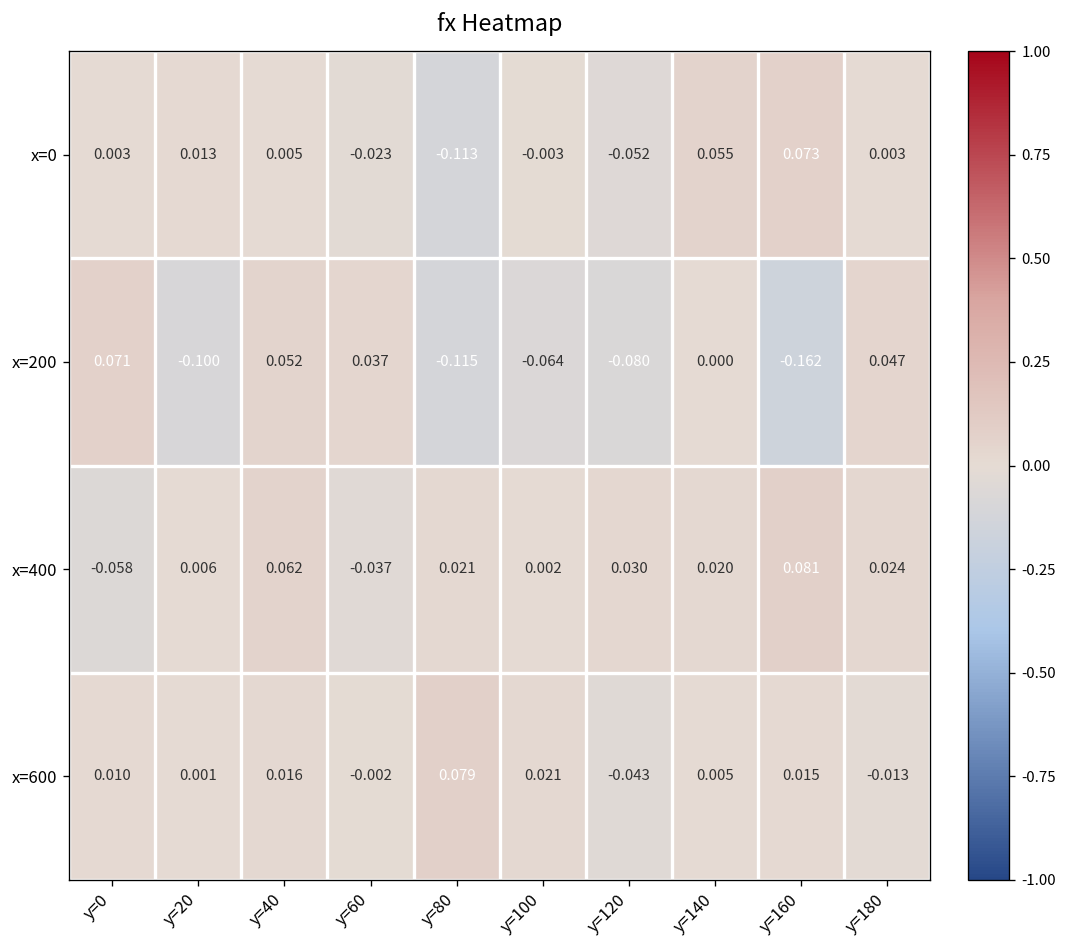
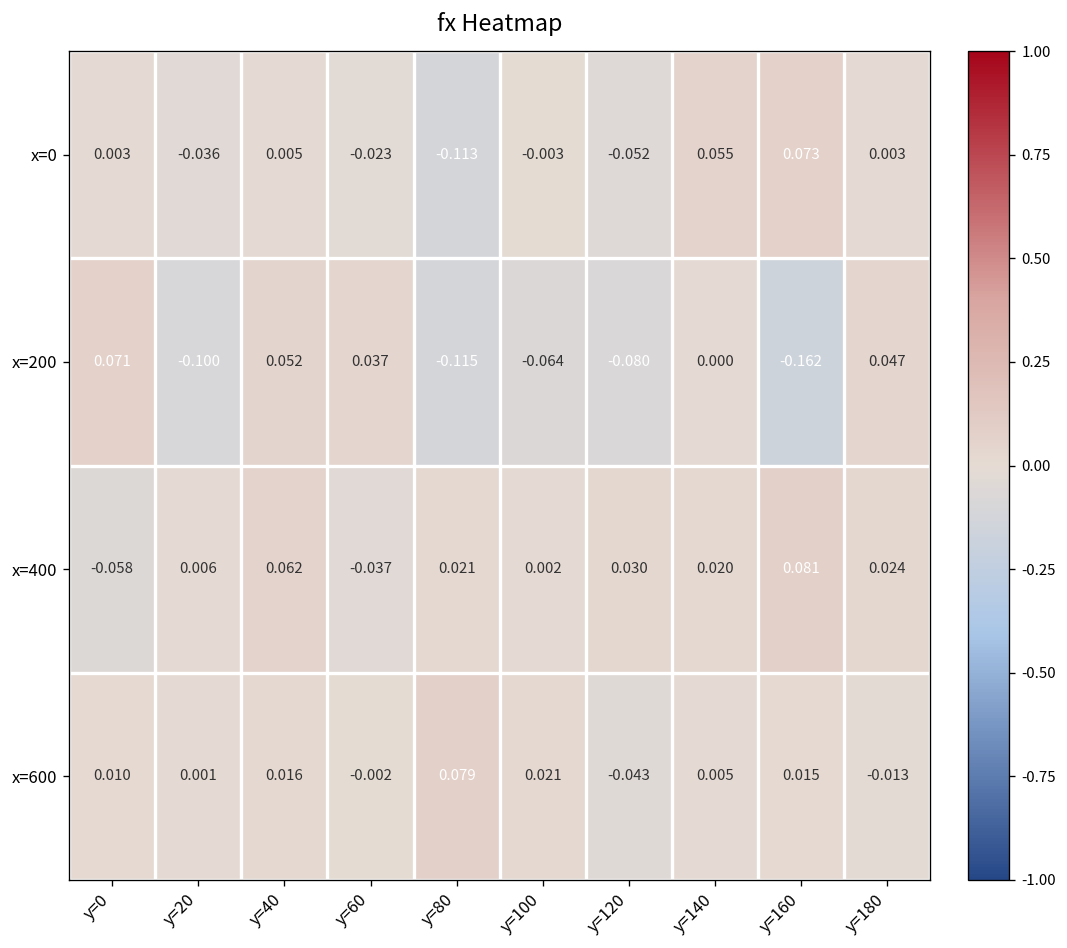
  {
    "x=0": {
      "y=0": 0.003,
-     "y=20": 0.013,
+     "y=20": -0.036,
      "y=40": 0.005,
      "y=60": -0.023,
      "y=100": -0.003,
      "y=120": -0.052,
      "y=140": 0.055,
      "y=160": 0.073,
      "y=180": 0.003
    },
    "x=200": {
      "y=0": 0.071,
      "y=40": 0.052,
      "y=60": 0.037,
      "y=100": -0.064,
      "y=140": 0.000,
      "y=160": -0.162,
      "y=180": 0.047
    },
    "x=400": {
      "y=0": -0.058,
      "y=20": 0.006,
      "y=40": 0.062,
      "y=60": -0.037,
      "y=80": 0.021,
      "y=100": 0.002,
      "y=120": 0.030,
      "y=140": 0.020,
      "y=160": 0.081,
      "y=180": 0.024
    },
    "x=600": {
      "y=0": 0.010,
      "y=20": 0.001,
      "y=40": 0.016,
      "y=60": -0.002,
      "y=80": 0.079,
      "y=100": 0.021,
      "y=120": -0.043,
      "y=140": 0.005,
      "y=160": 0.015,
      "y=180": -0.013
    }
  }
